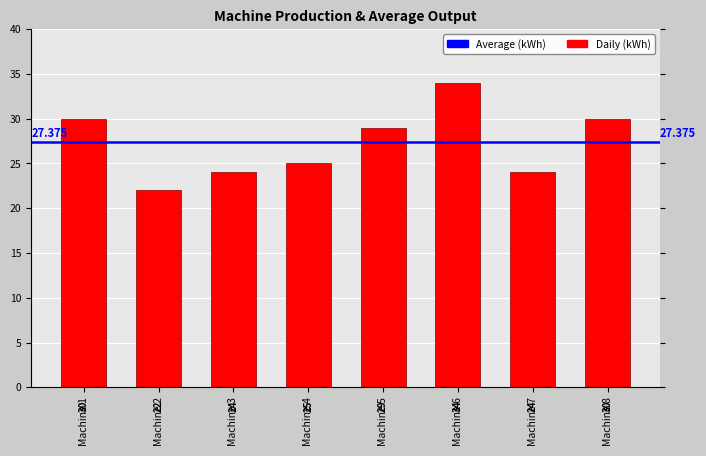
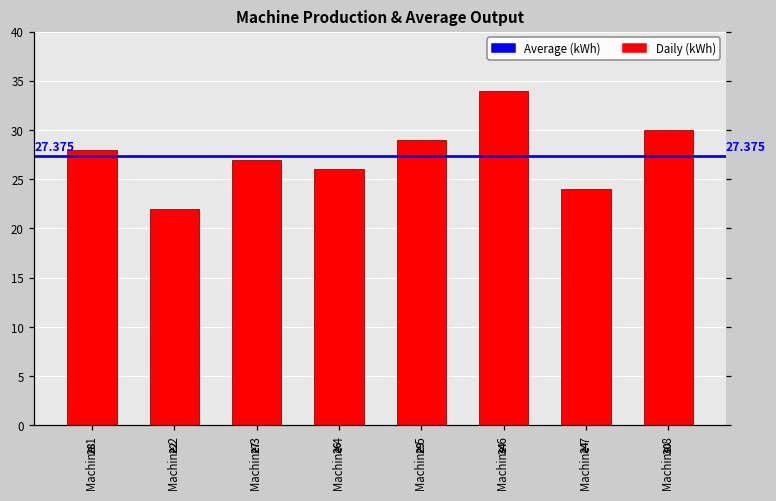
  {
-   "Machine 1": 30,
-   "Machine 3": 24,
-   "Machine 4": 25
+   "Machine 1": 28,
+   "Machine 3": 27,
+   "Machine 4": 26
  }
